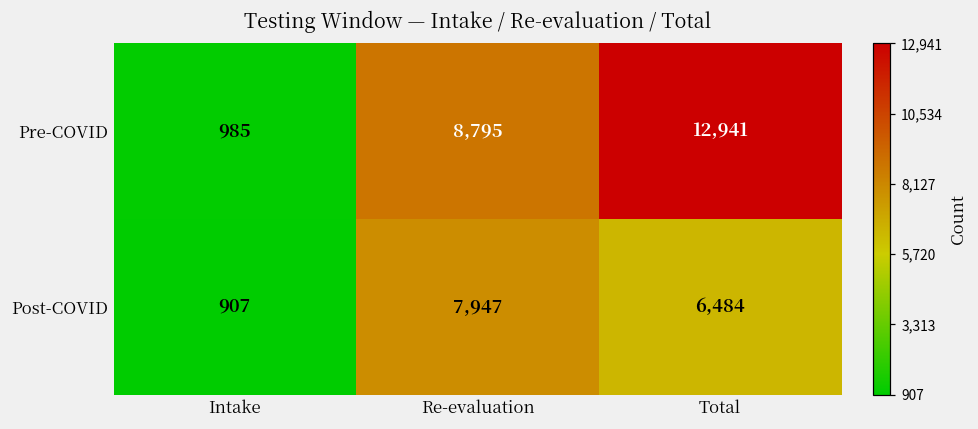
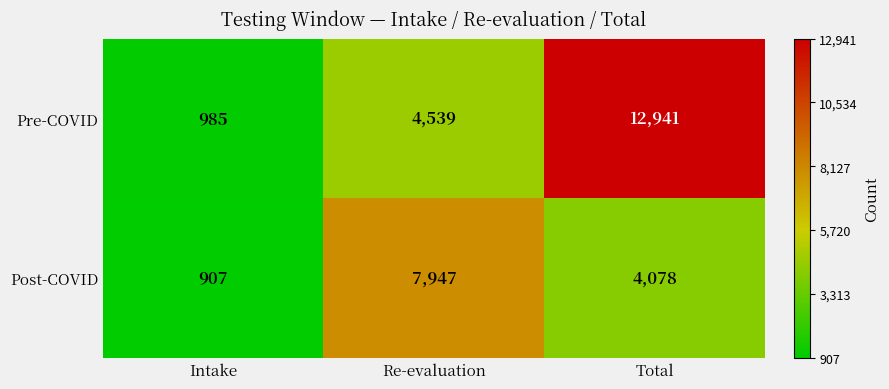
  {
    "Pre-COVID": {
      "Intake": "985",
-     "Re-evaluation": "8,795",
+     "Re-evaluation": "4,539",
      "Total": "12,941"
    },
    "Post-COVID": {
      "Intake": "907",
      "Re-evaluation": "7,947",
-     "Total": "6,484"
+     "Total": "4,078"
    }
  }
